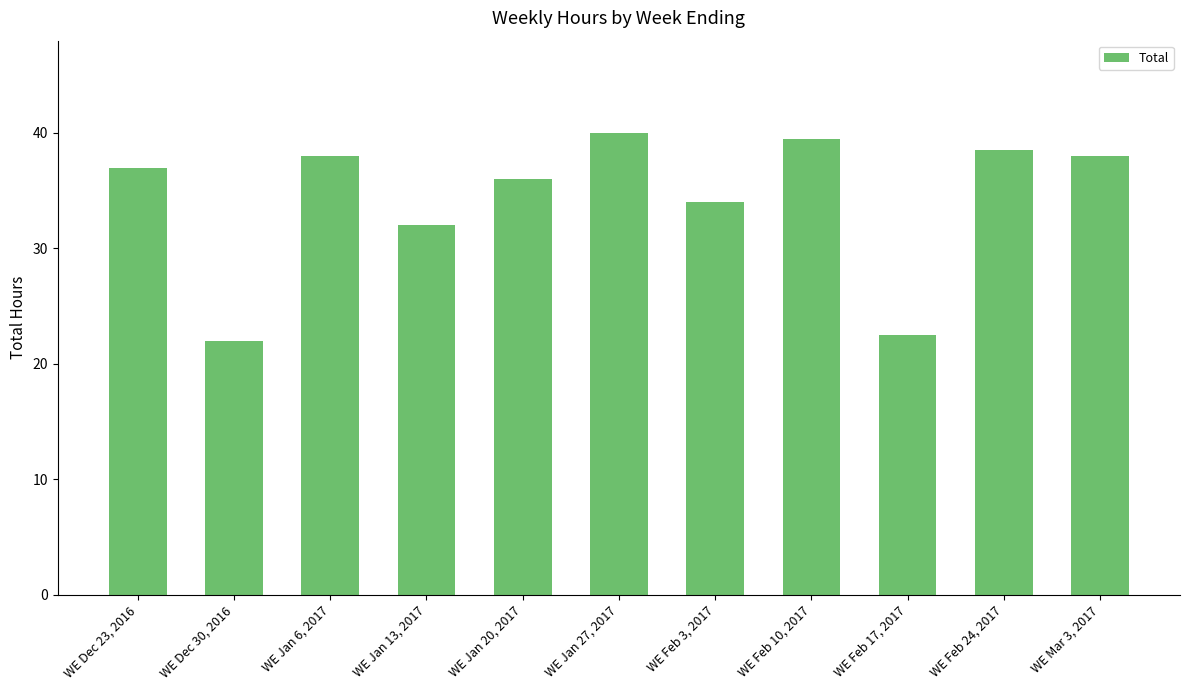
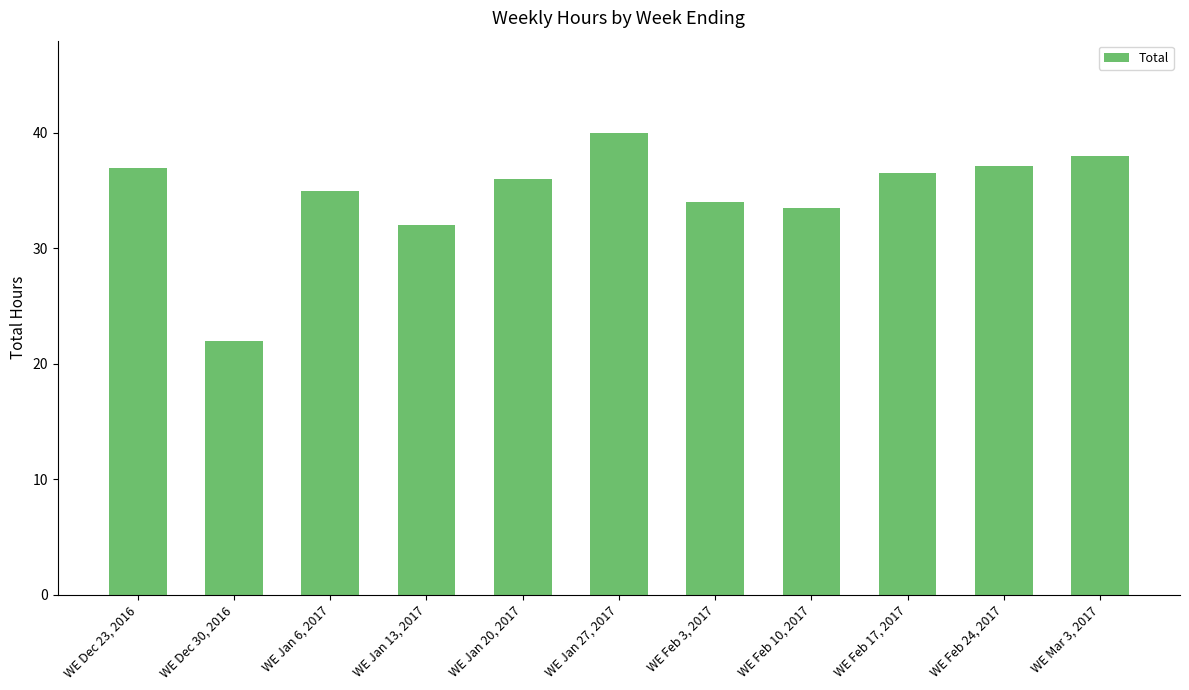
  {
    "WE Dec 23, 2016": 37.0,
    "WE Dec 30, 2016": 22.0,
-   "WE Jan 6, 2017": 38,
+   "WE Jan 6, 2017": 35,
    "WE Jan 13, 2017": 32.0,
    "WE Jan 20, 2017": 36.0,
    "WE Jan 27, 2017": 40.0,
    "WE Feb 3, 2017": 34.0,
-   "WE Feb 10, 2017": 39.5,
-   "WE Feb 17, 2017": 22.5,
-   "WE Feb 24, 2017": 38.5,
+   "WE Feb 10, 2017": 33.5,
+   "WE Feb 17, 2017": 36.5,
+   "WE Feb 24, 2017": 37.1,
    "WE Mar 3, 2017": 38.0
  }
